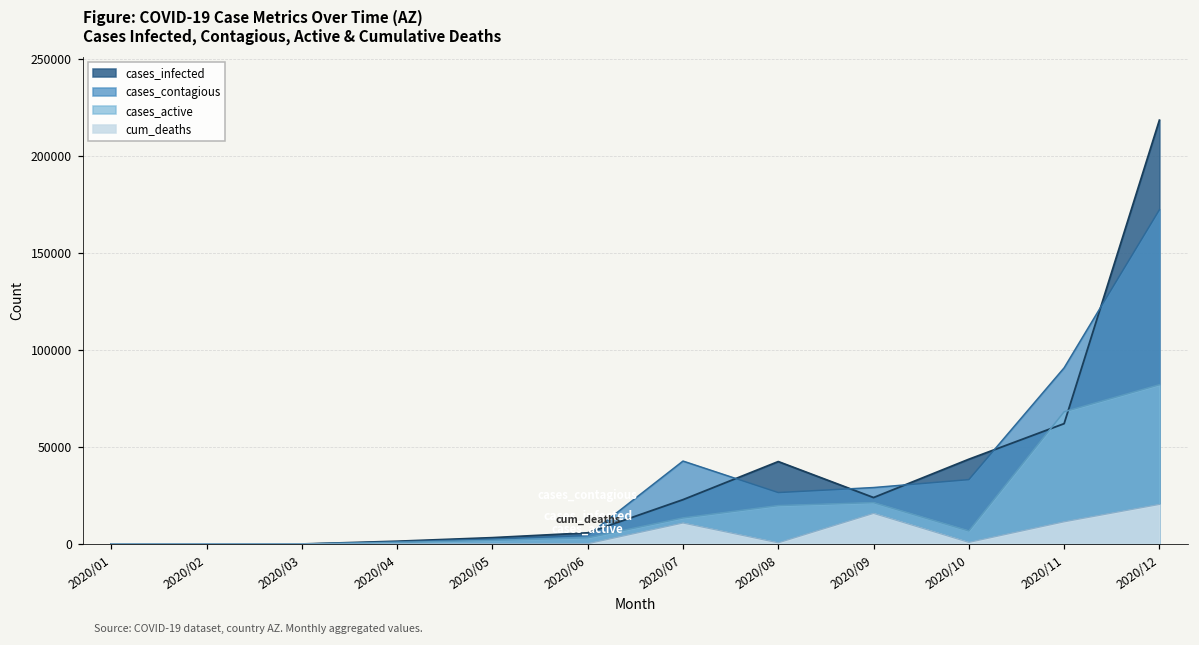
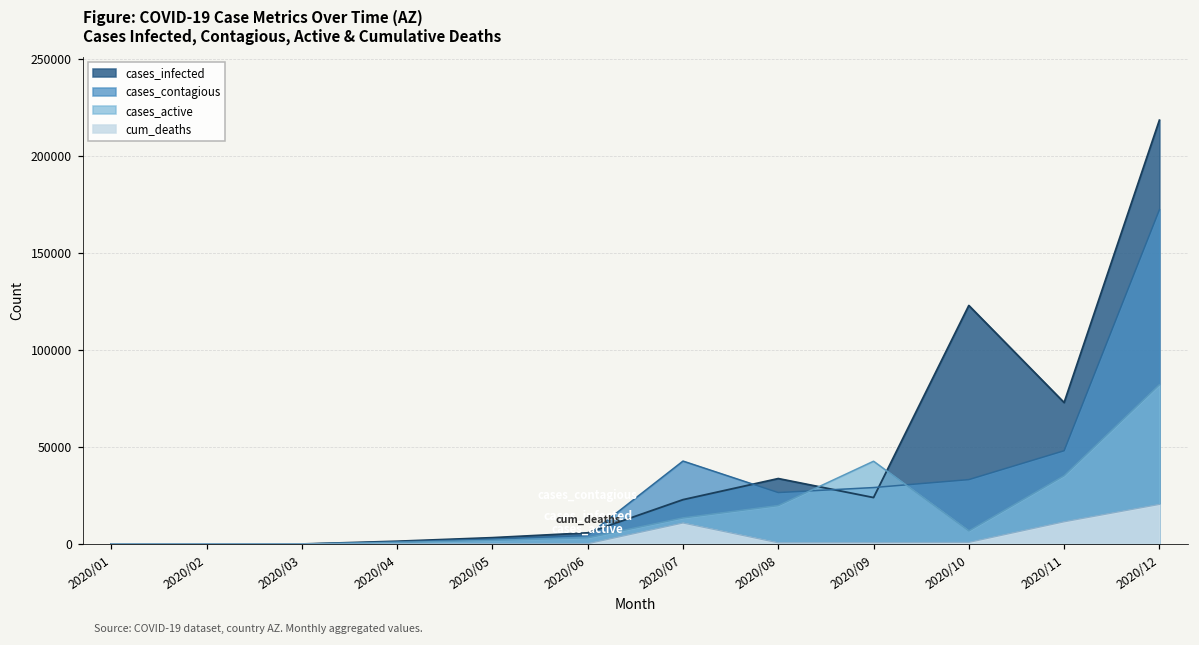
  {
    "cases_infected": {
      "2020/07": 23000,
-     "2020/08": 43000,
+     "2020/08": 34000,
      "2020/09": 24000,
-     "2020/10": 44000,
-     "2020/11": 62000,
+     "2020/10": 123000,
+     "2020/11": 73000,
      "2020/12": 219000
    },
    "cases_contagious": {
      "2020/07": 43000,
      "2020/08": 27000,
      "2020/09": 29000,
      "2020/10": 33000,
-     "2020/11": 91000,
+     "2020/11": 48000,
      "2020/12": 172000
    },
    "cases_active": {
      "2020/07": 13000,
      "2020/08": 20000,
-     "2020/09": 21000,
+     "2020/09": 43000,
      "2020/10": 7000,
-     "2020/11": 68000,
+     "2020/11": 35000,
      "2020/12": 82000
    },
    "cum_deaths": {
      "2020/05": 0,
      "2020/06": 0,
      "2020/07": 11000,
      "2020/08": 1000,
-     "2020/09": 16000,
+     "2020/09": 1000,
      "2020/10": 1000,
      "2020/11": 11000,
      "2020/12": 20000
    }
  }
